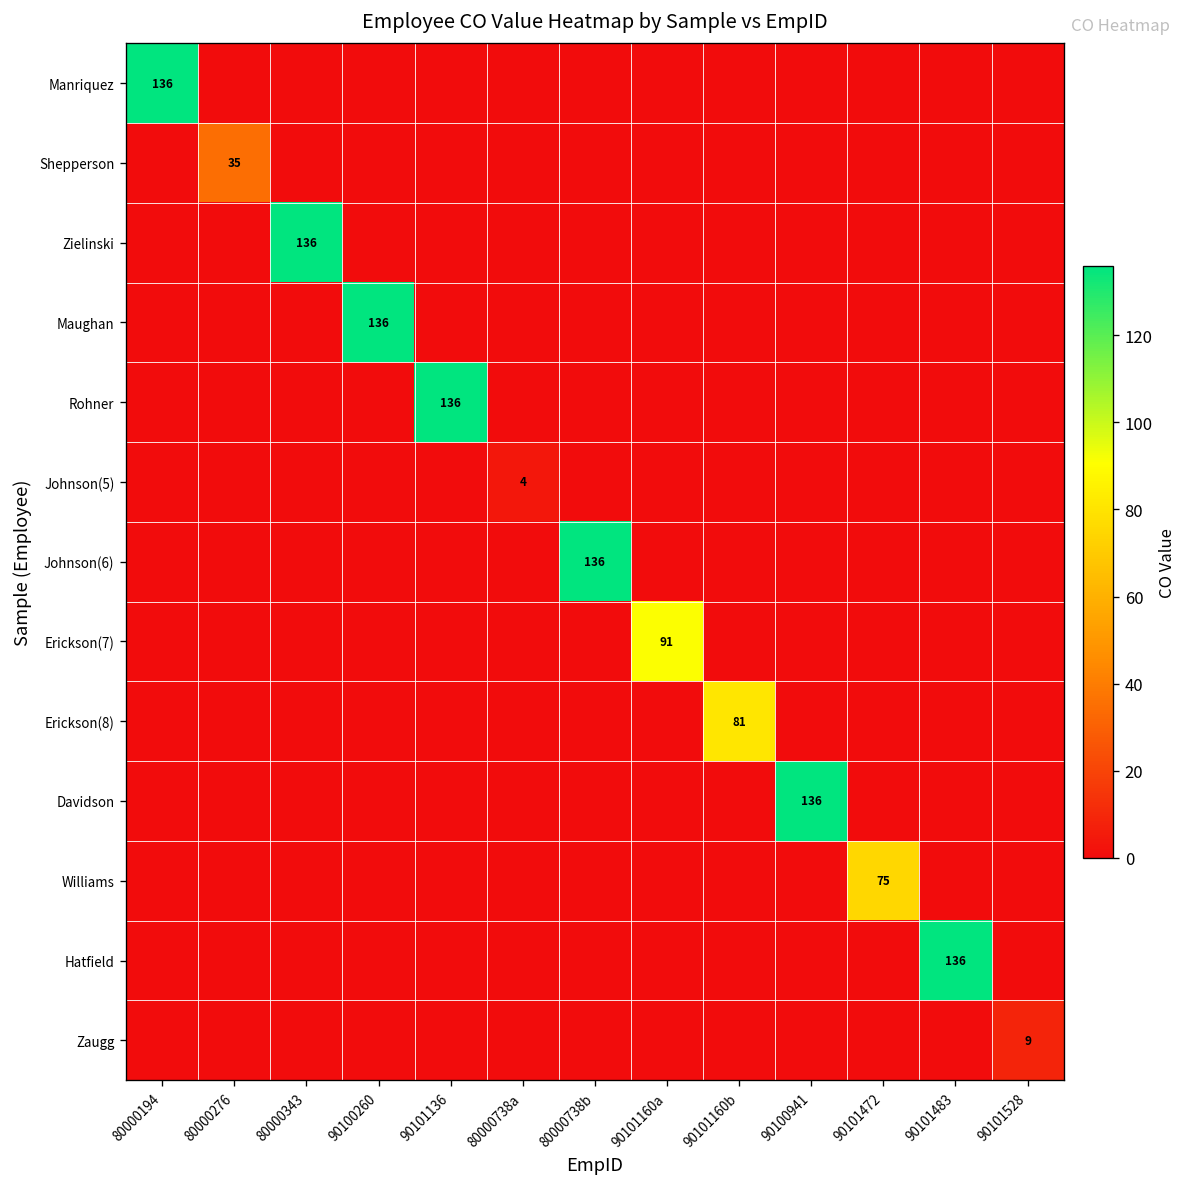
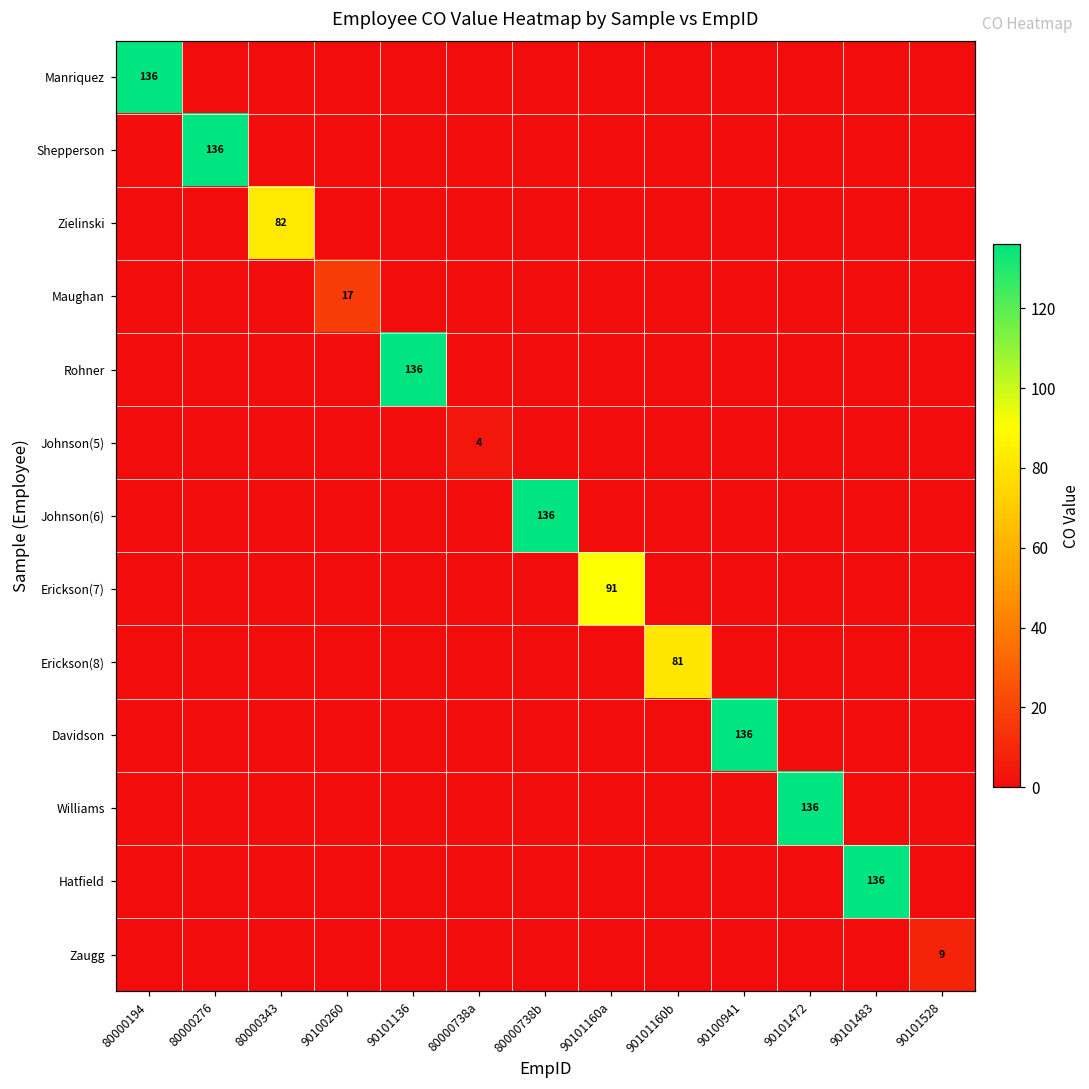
  {
    "Manriquez": {
      "80000194": 136
    },
    "Shepperson": {
-     "80000276": 35
+     "80000276": 136
    },
    "Zielinski": {
-     "80000343": 136
+     "80000343": 82
    },
    "Maughan": {
-     "90100260": 136
+     "90100260": 17
    },
    "Rohner": {
      "90101136": 136
    },
    "Johnson(5)": {
      "80000738a": 4
    },
    "Johnson(6)": {
      "80000738b": 136
    },
    "Erickson(7)": {
      "90101160a": 91
    },
    "Erickson(8)": {
      "90101160b": 81
    },
    "Davidson": {
      "90100941": 136
    },
    "Williams": {
-     "90101472": 75
+     "90101472": 136
    },
    "Hatfield": {
      "90101483": 136
    },
    "Zaugg": {
      "90101528": 9
    }
  }
